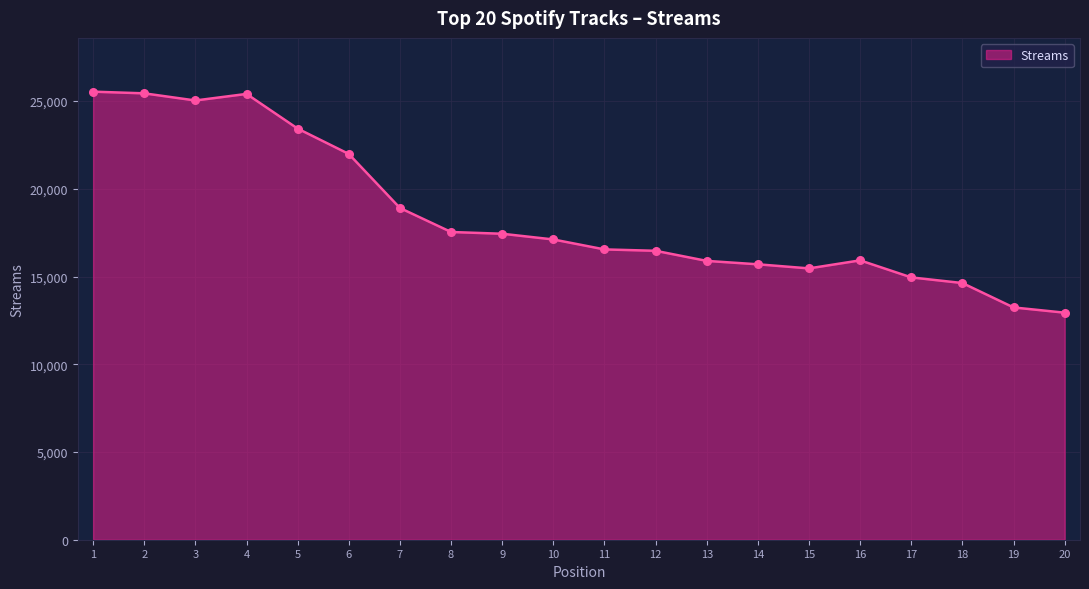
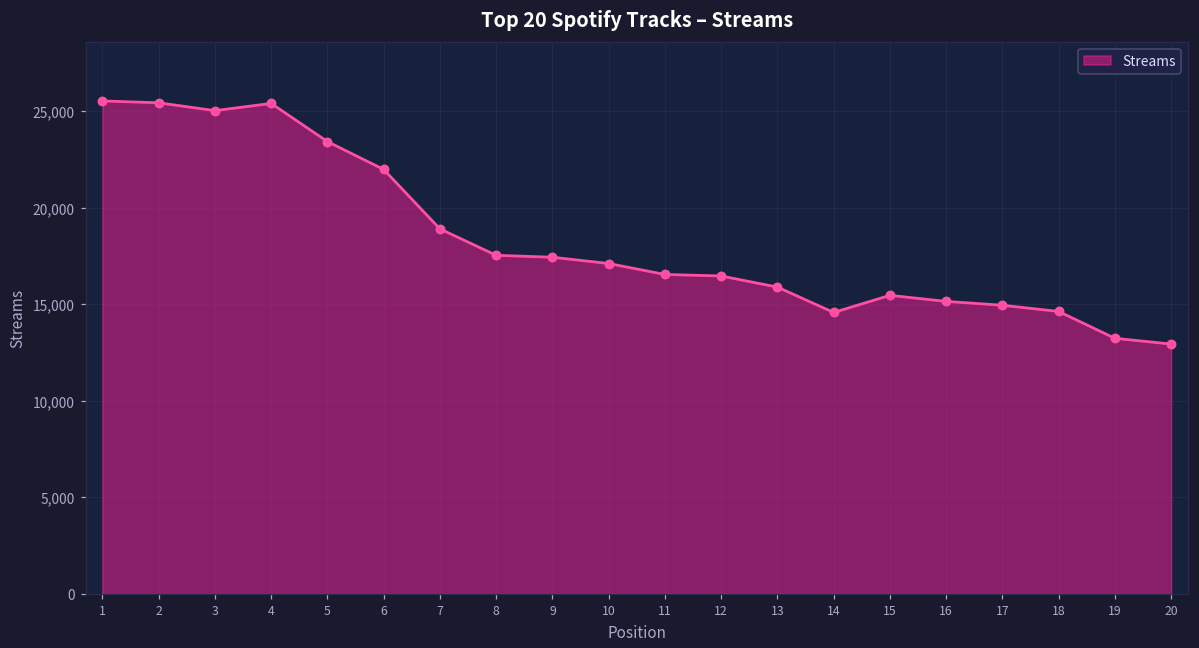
  {
    "1": "25,500",
    "2": "25,400",
    "3": "25,000",
    "4": "25,400",
    "5": "23,400",
    "6": "22,000",
    "7": "18,900",
    "8": "17,500",
    "9": "17,400",
    "10": "17,100",
    "11": "16,500",
    "12": "16,500",
    "13": "15,900",
-   "14": "15,700",
+   "14": "14,600",
    "15": "15,500",
-   "16": "15,900",
+   "16": "15,100",
    "17": "15,000",
    "18": "14,600",
    "19": "13,200",
    "20": "12,900"
  }
